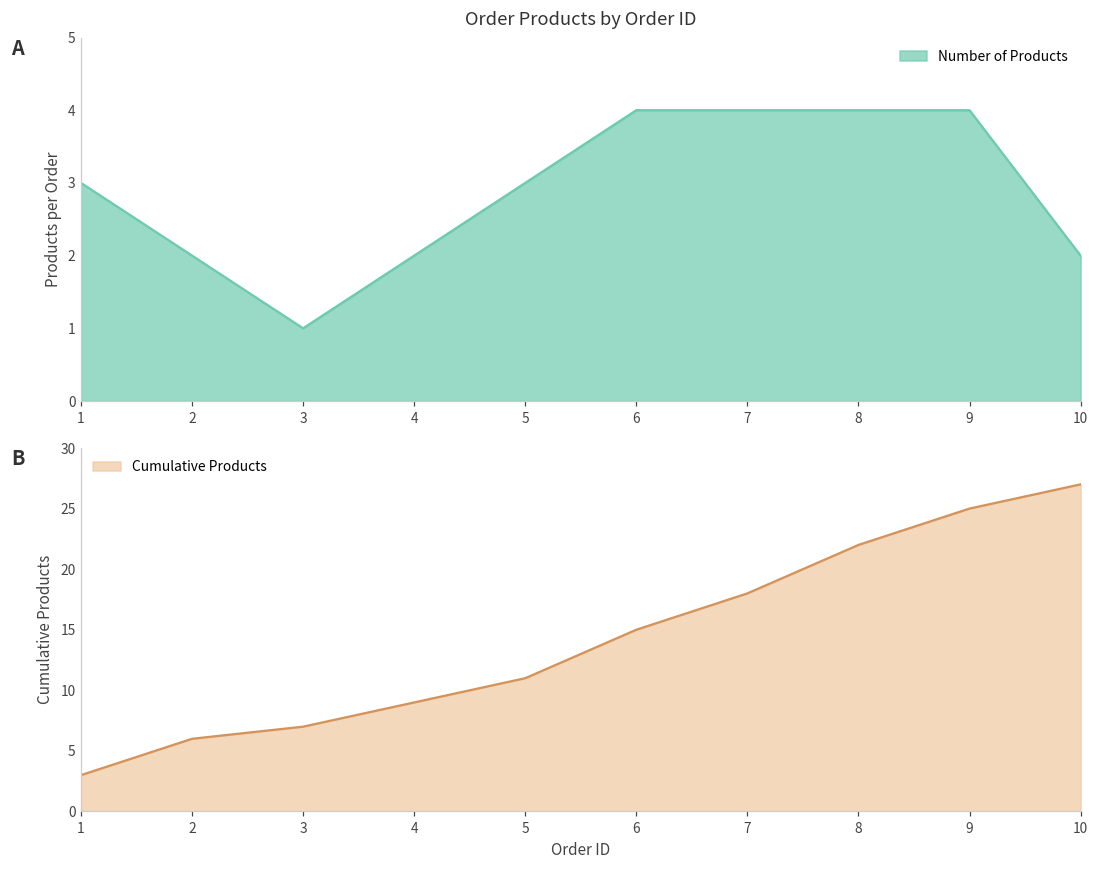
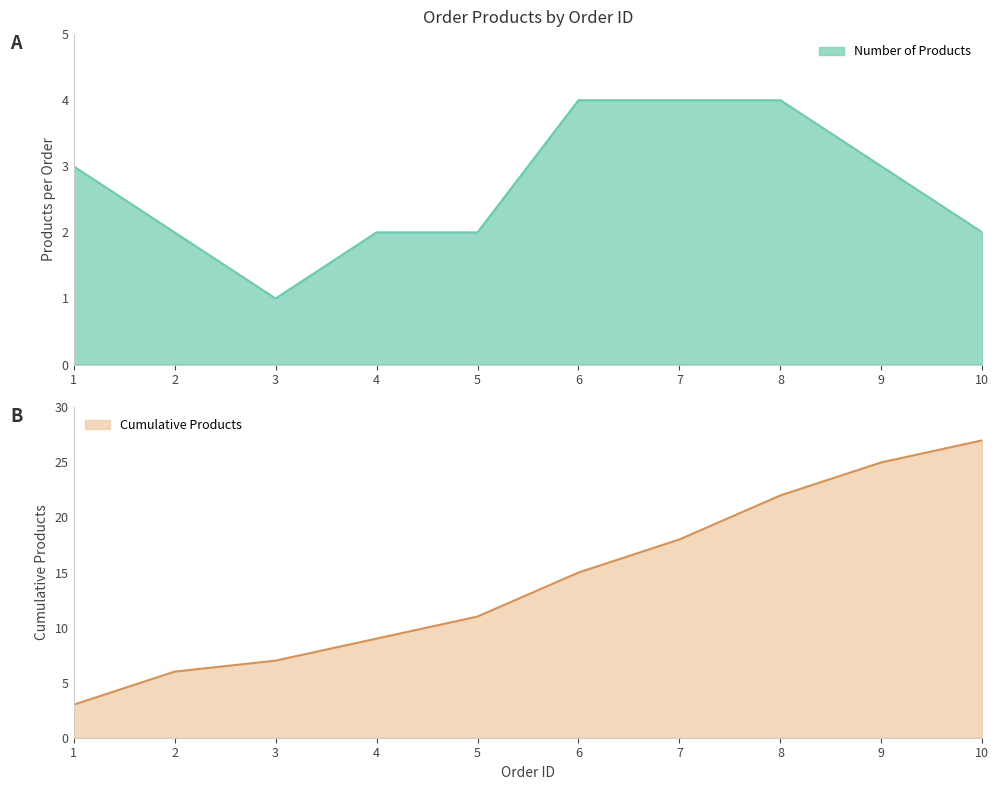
  {
    "Order Products by Order ID": {
      "1": 3,
      "2": 2,
      "3": 1,
      "4": 2,
-     "5": 3,
+     "5": 2,
      "6": 4,
      "7": 4,
      "8": 4,
-     "9": 4,
+     "9": 3,
      "10": 2
    }
  }
